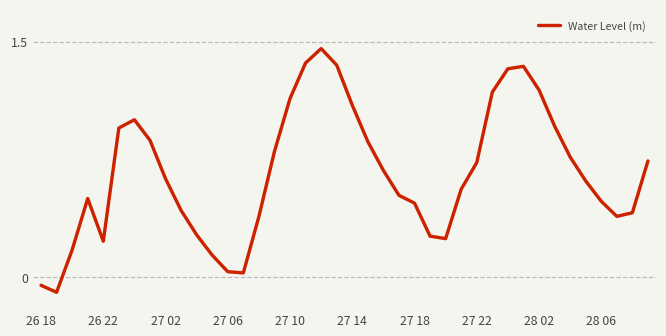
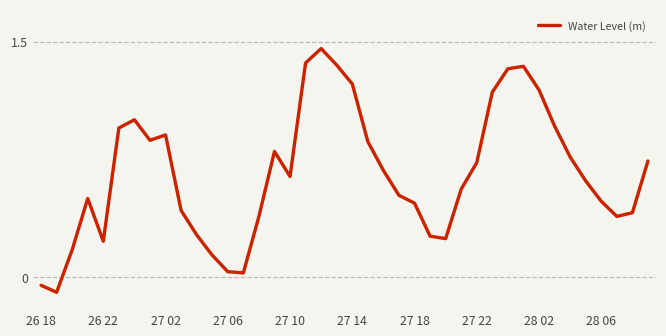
  {
    "26 18": -0.05,
    "26 22": 0.23,
-   "27 02": 0.63,
+   "27 02": 0.91,
    "27 06": 0.04,
-   "27 10": 1.14,
-   "27 14": 1.10,
+   "27 10": 0.64,
+   "27 14": 1.23,
    "27 18": 0.47,
    "27 22": 0.73,
    "28 02": 1.19,
    "28 06": 0.48
  }
